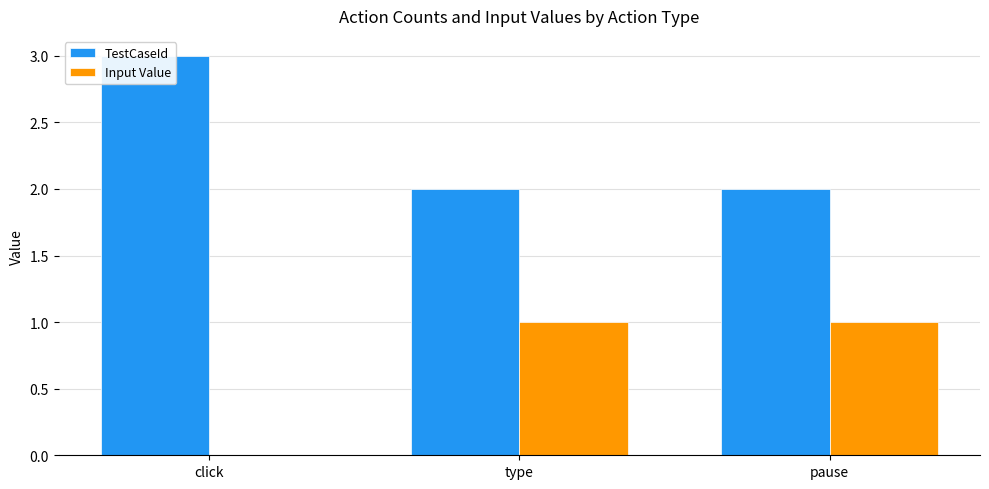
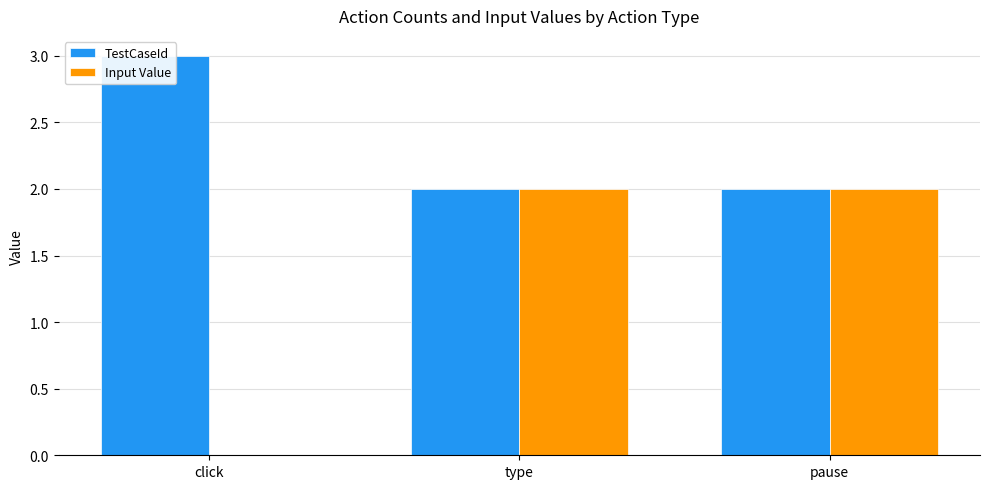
  {
    "TestCaseId": {
      "type": 2,
      "pause": 2
    },
    "Input Value": {
      "click": 0,
-     "type": 1,
-     "pause": 1
+     "type": 2,
+     "pause": 2
    }
  }
